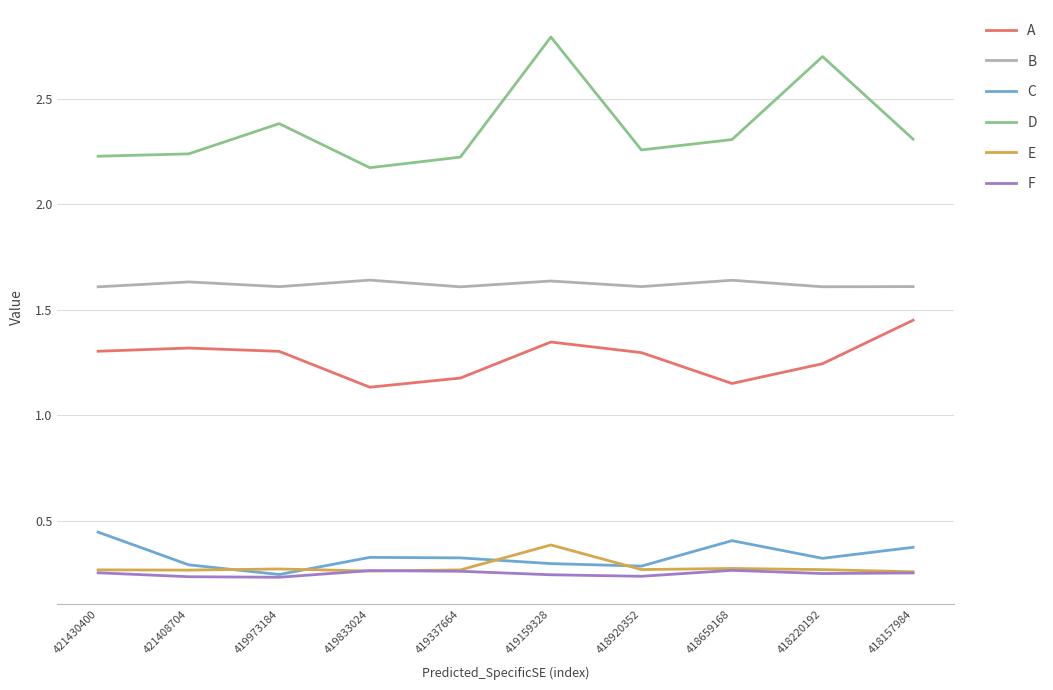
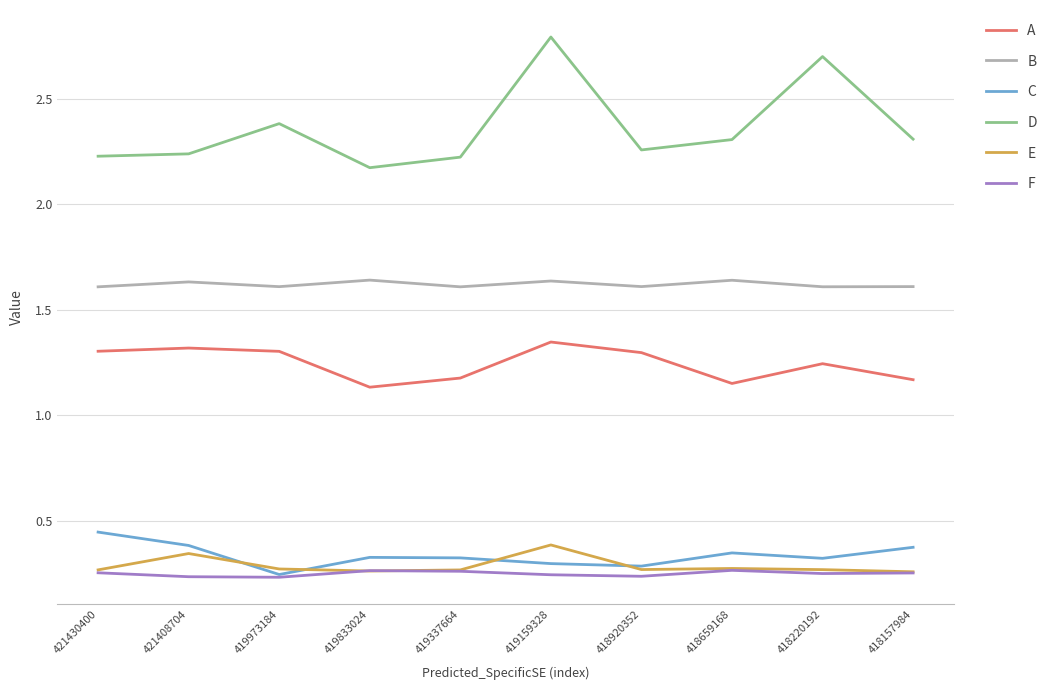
  {
    "A": {
      "421430400": 1.30,
      "421408704": 1.32,
      "419973184": 1.30,
      "419833024": 1.13,
      "419337664": 1.18,
      "419159328": 1.35,
      "418920352": 1.30,
      "418659168": 1.15,
      "418220192": 1.24,
-     "418157984": 1.45
+     "418157984": 1.17
    },
    "C": {
      "421430400": 0.45,
-     "421408704": 0.29,
+     "421408704": 0.38,
      "419973184": 0.25,
      "419833024": 0.33,
      "419337664": 0.32,
      "419159328": 0.30,
      "418920352": 0.29,
-     "418659168": 0.41,
+     "418659168": 0.35,
      "418220192": 0.32,
      "418157984": 0.37
    },
    "E": {
      "421430400": 0.27,
-     "421408704": 0.27,
+     "421408704": 0.34,
      "419973184": 0.27,
      "419159328": 0.39,
      "418920352": 0.27,
      "418220192": 0.27
    }
  }
